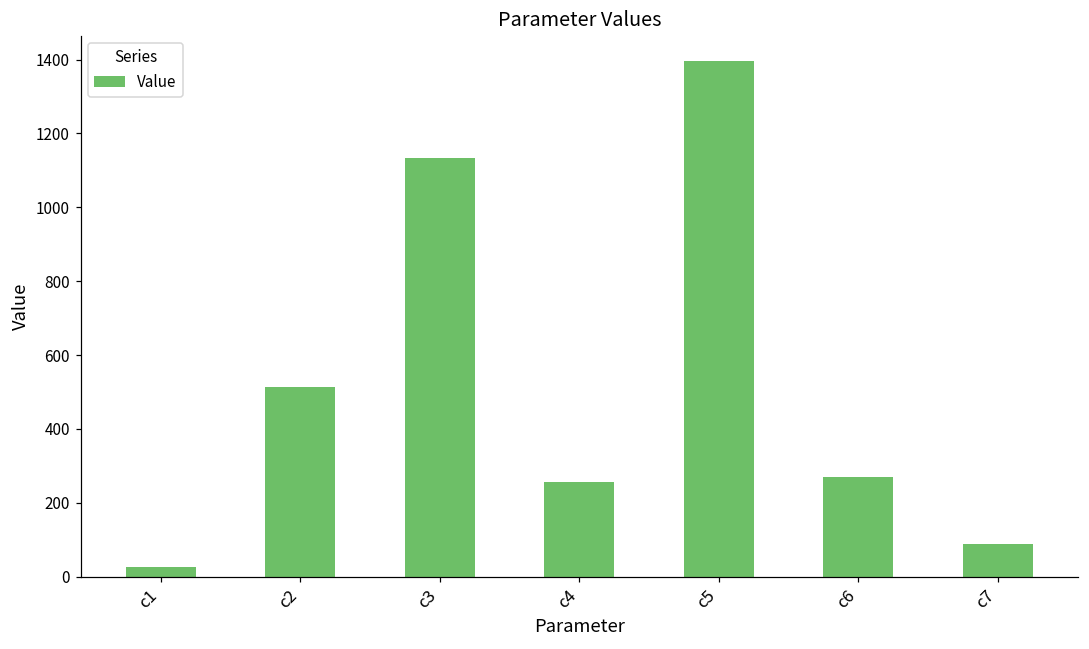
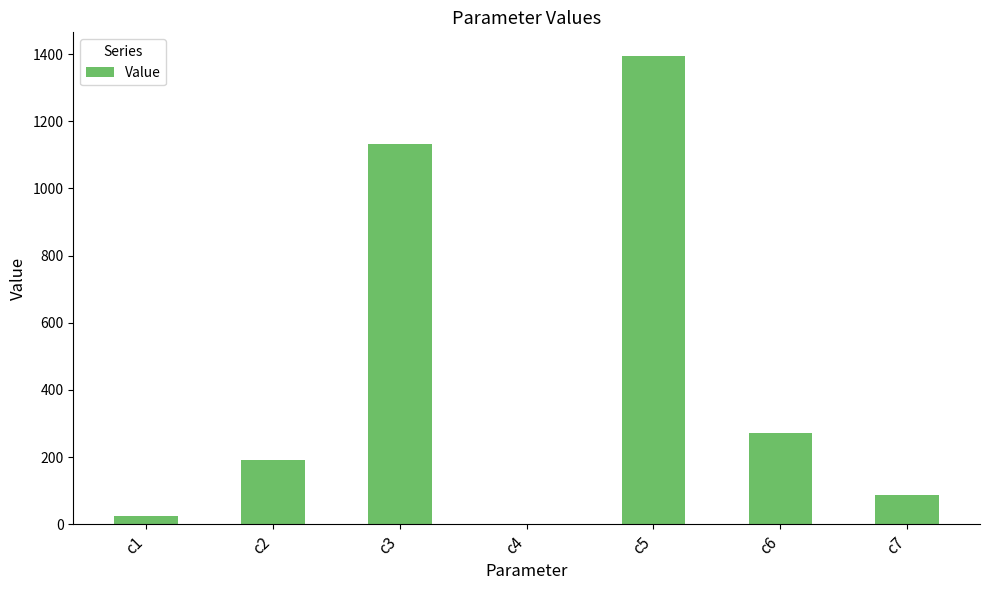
  {
    "c1": 30,
-   "c2": 510,
+   "c2": 190,
    "c3": 1130,
-   "c4": 260,
+   "c4": 0,
    "c5": 1400,
    "c6": 270,
    "c7": 90
  }
